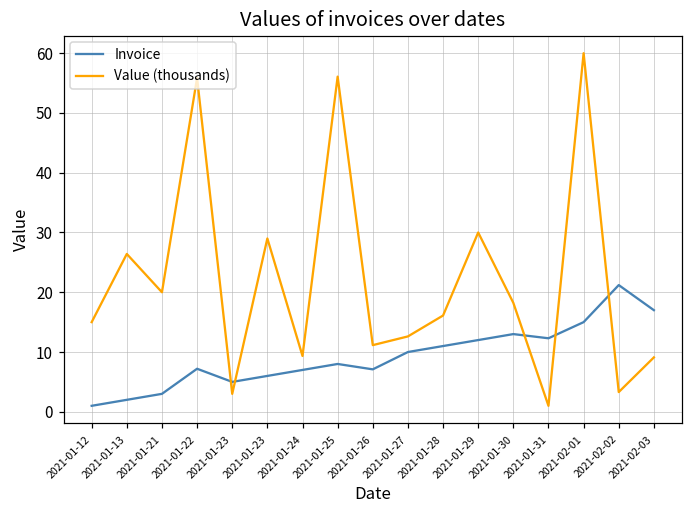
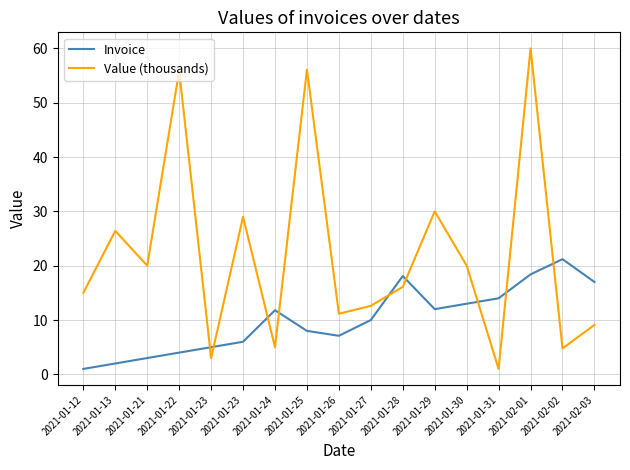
  {
    "Invoice": {
      "2021-01-12": 1,
      "2021-01-13": 2,
      "2021-01-21": 3,
-     "2021-01-22": 7,
-     "2021-01-24": 7,
+     "2021-01-22": 4,
+     "2021-01-24": 12,
      "2021-01-25": 8,
      "2021-01-26": 7,
      "2021-01-27": 10,
-     "2021-01-28": 11,
+     "2021-01-28": 18,
      "2021-01-29": 12,
      "2021-01-30": 13,
-     "2021-01-31": 12,
-     "2021-02-01": 15,
+     "2021-01-31": 14,
+     "2021-02-01": 18,
      "2021-02-02": 21,
      "2021-02-03": 17
    },
    "Value (thousands)": {
      "2021-01-12": 15,
      "2021-01-13": 26,
      "2021-01-21": 20,
-     "2021-01-24": 9,
+     "2021-01-24": 5,
      "2021-01-25": 56,
      "2021-01-26": 11,
      "2021-01-27": 13,
      "2021-01-28": 16,
      "2021-01-29": 30,
-     "2021-01-30": 18,
+     "2021-01-30": 20,
      "2021-01-31": 1,
      "2021-02-01": 60,
-     "2021-02-02": 3,
+     "2021-02-02": 5,
      "2021-02-03": 9
    }
  }
